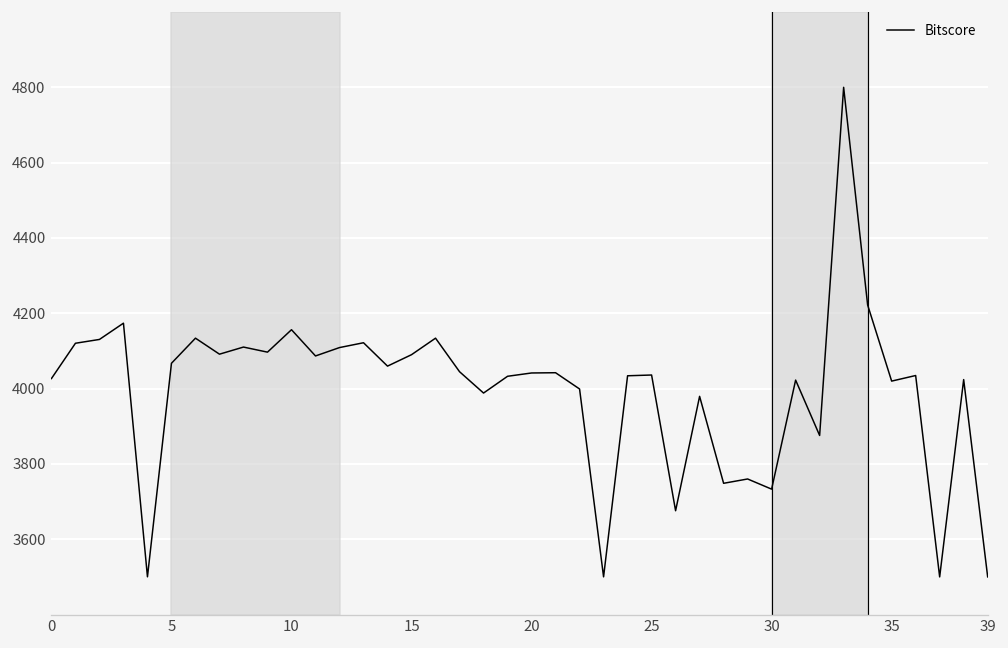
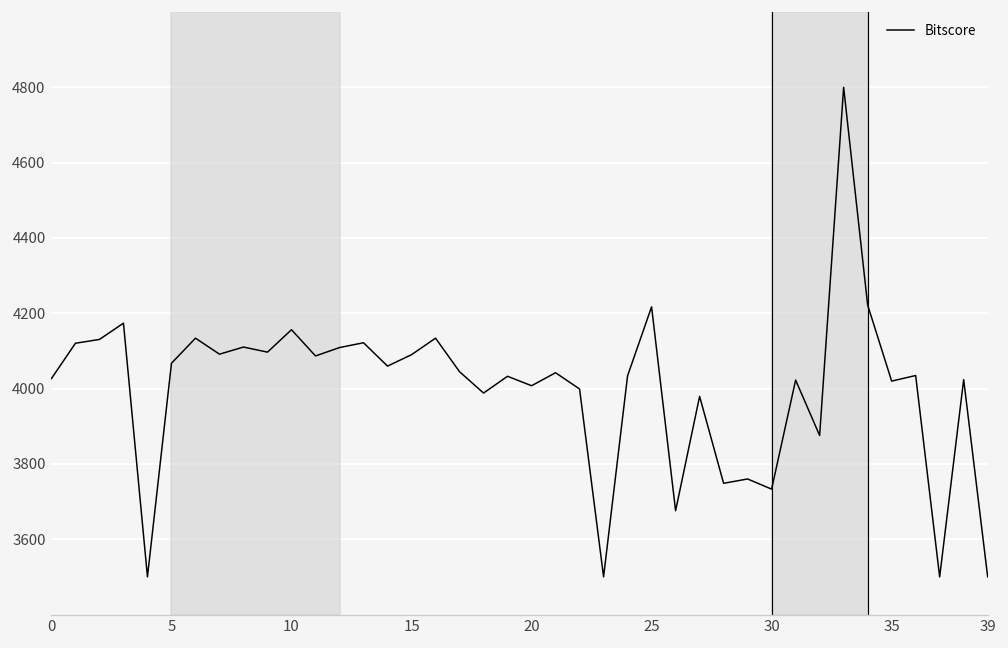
  {
    "0": 4030,
    "5": 4070,
    "10": 4160,
    "15": 4090,
-   "20": 4040,
-   "25": 4040,
+   "20": 4010,
+   "25": 4220,
    "30": 3730,
    "35": 4020,
    "39": 3500
  }
